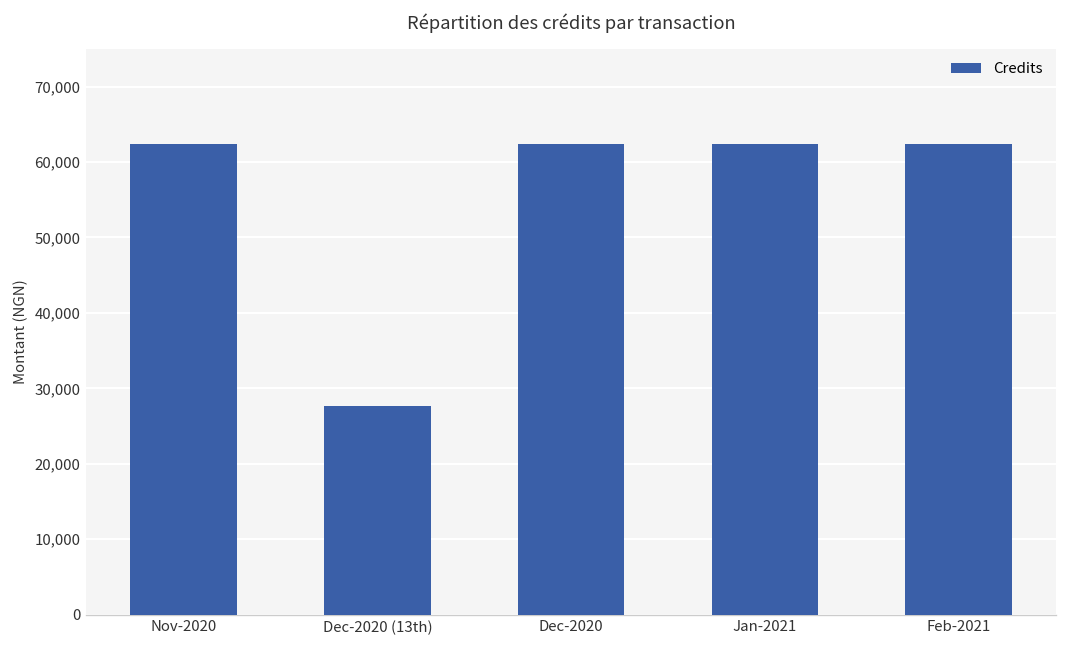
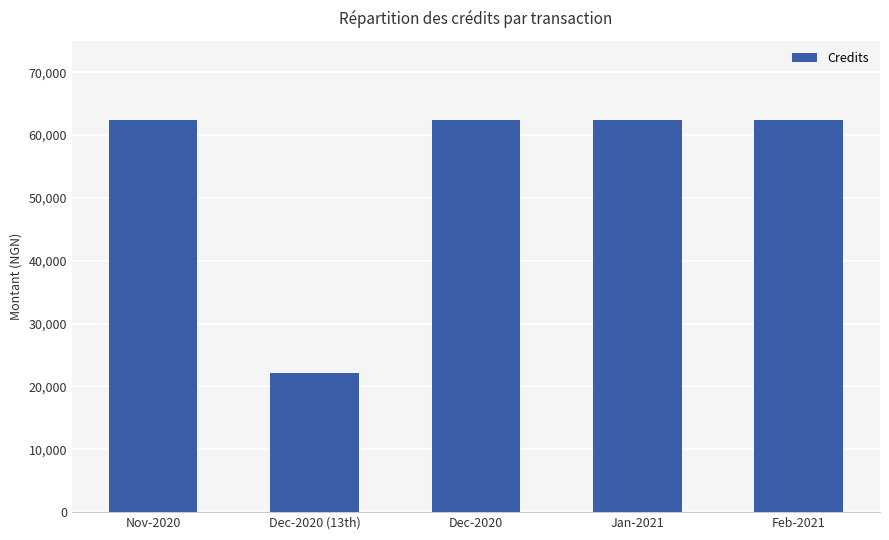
  {
    "Nov-2020": "62,000",
-   "Dec-2020 (13th)": "28,000",
+   "Dec-2020 (13th)": "22,000",
    "Dec-2020": "62,000",
    "Jan-2021": "62,000",
    "Feb-2021": "62,000"
  }
